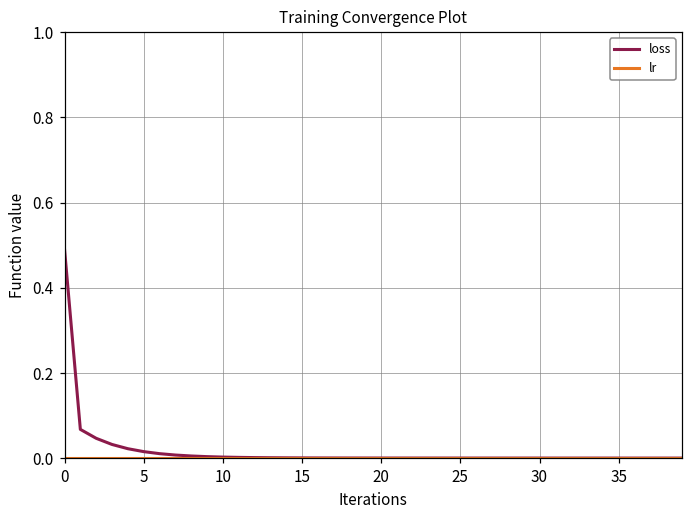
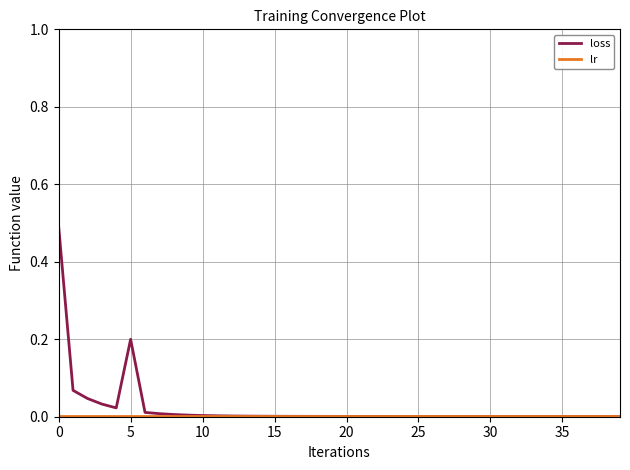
  {
    "loss": {
      "0": 0.49,
-     "5": 0.02
+     "5": 0.20
    },
    "lr": {
      "0": 0.00,
      "5": 0.00
    }
  }
